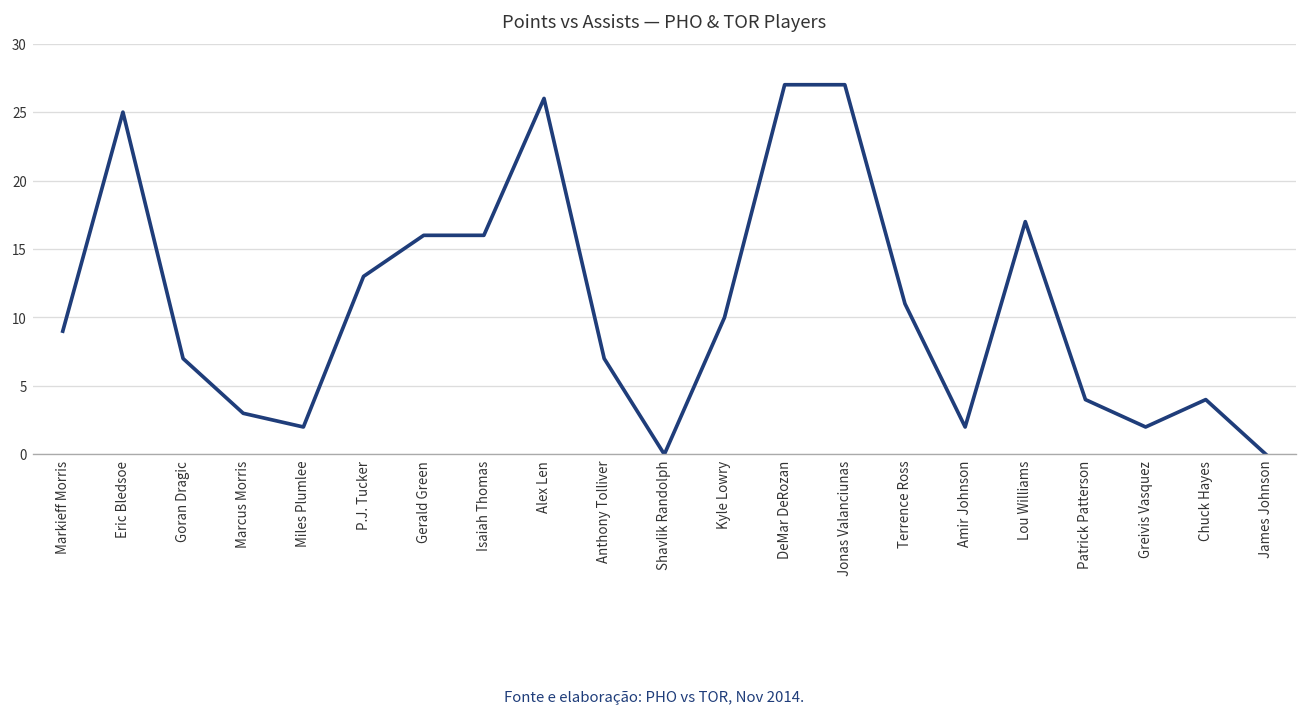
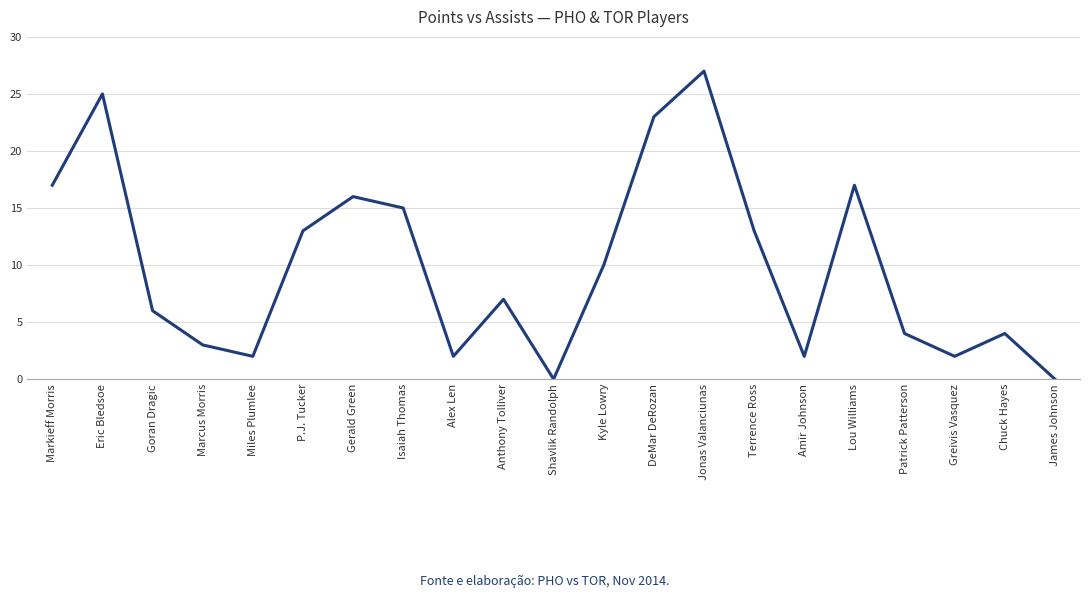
  {
-   "Markieff Morris": 9,
+   "Markieff Morris": 17,
    "Eric Bledsoe": 25,
-   "Goran Dragic": 7,
+   "Goran Dragic": 6,
    "Marcus Morris": 3,
    "Miles Plumlee": 2,
    "P.J. Tucker": 13,
    "Gerald Green": 16,
-   "Isaiah Thomas": 16,
-   "Alex Len": 26,
+   "Isaiah Thomas": 15,
+   "Alex Len": 2,
    "Anthony Tolliver": 7,
    "Shavlik Randolph": 0,
    "Kyle Lowry": 10,
-   "DeMar DeRozan": 27,
+   "DeMar DeRozan": 23,
    "Jonas Valanciunas": 27,
-   "Terrence Ross": 11,
+   "Terrence Ross": 13,
    "Amir Johnson": 2,
    "Lou Williams": 17,
    "Patrick Patterson": 4,
    "Greivis Vasquez": 2,
    "Chuck Hayes": 4,
    "James Johnson": 0
  }
